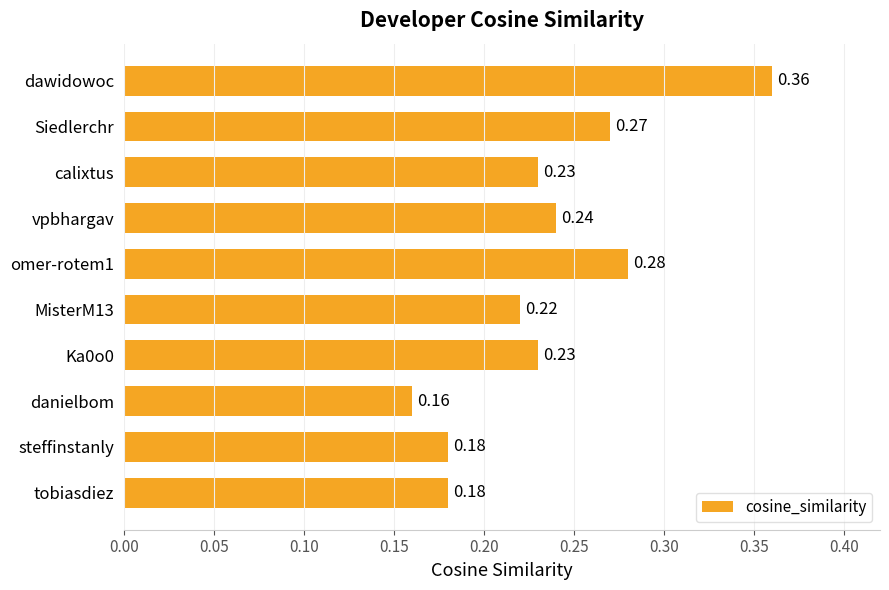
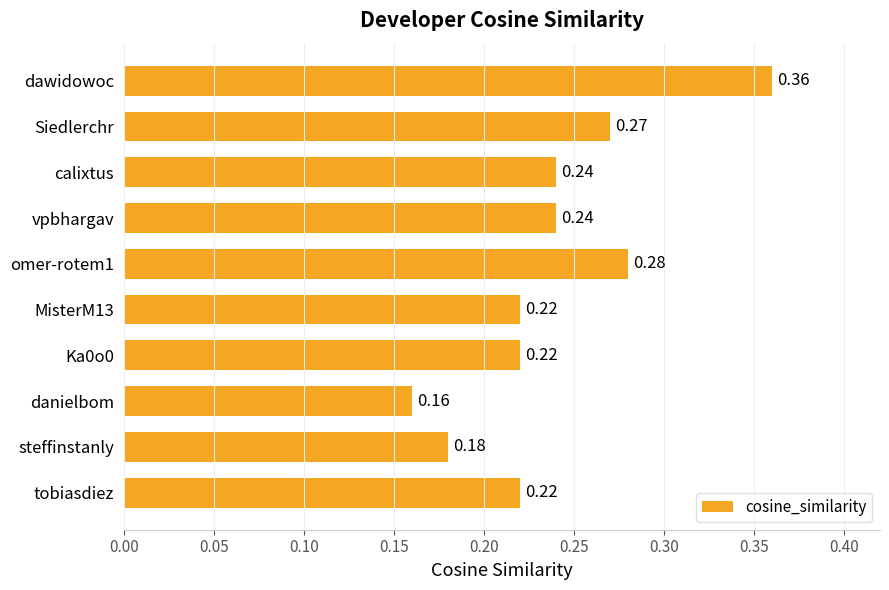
  {
    "dawidowoc": 0.36,
    "Siedlerchr": 0.27,
-   "calixtus": 0.23,
+   "calixtus": 0.24,
    "vpbhargav": 0.24,
    "omer-rotem1": 0.28,
    "MisterM13": 0.22,
-   "Ka0o0": 0.23,
+   "Ka0o0": 0.22,
    "danielbom": 0.16,
    "steffinstanly": 0.18,
-   "tobiasdiez": 0.18
+   "tobiasdiez": 0.22
  }
